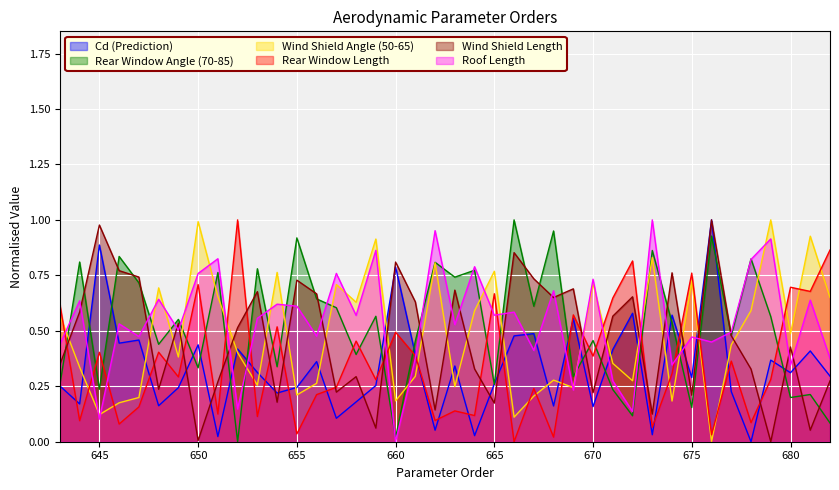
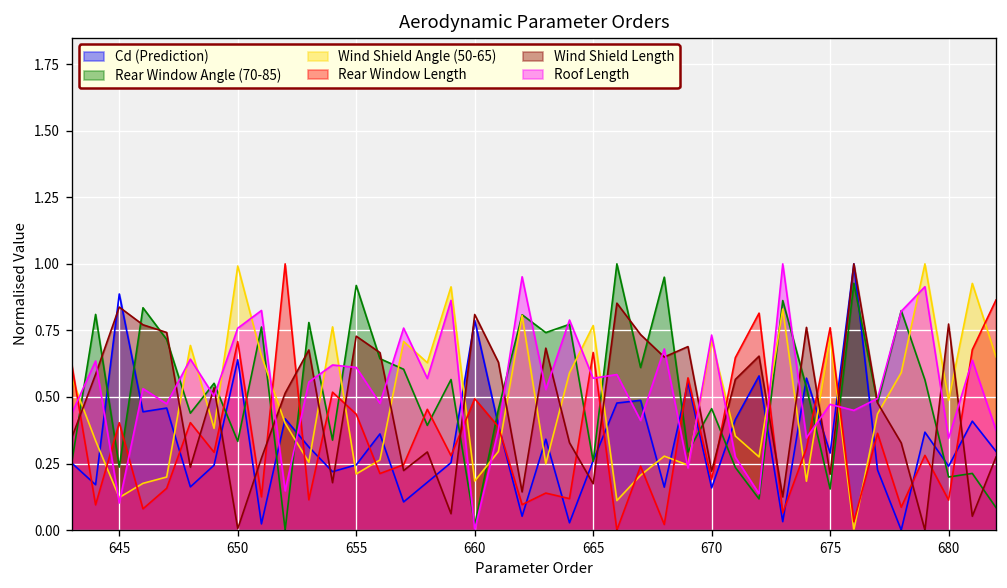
  {
    "Cd (Prediction)": {
      "645": 0.89,
-     "650": 0.44,
+     "650": 0.64,
      "655": 0.24,
      "660": 0.79,
      "670": 0.16,
      "675": 0.29,
-     "680": 0.31
+     "680": 0.24
    },
    "Rear Window Angle (70-85)": {
      "645": 0.24,
      "650": 0.33,
      "655": 0.92,
      "660": 0.02,
      "670": 0.46,
      "675": 0.15,
      "680": 0.20
    },
    "Wind Shield Angle (50-65)": {
      "645": 0.12,
      "650": 0.99,
      "655": 0.21,
      "660": 0.18,
      "665": 0.77,
      "670": 0.71,
      "675": 0.73,
      "680": 0.49
    },
    "Rear Window Length": {
      "645": 0.40,
      "650": 0.71,
-     "655": 0.04,
+     "655": 0.44,
      "660": 0.49,
      "665": 0.67,
-     "670": 0.39,
+     "670": 0.19,
      "675": 0.76,
-     "680": 0.70
+     "680": 0.11
    },
    "Wind Shield Length": {
-     "645": 0.98,
+     "645": 0.84,
      "650": 0.01,
      "655": 0.73,
      "660": 0.81,
      "665": 0.17,
      "670": 0.22,
      "675": 0.21,
-     "680": 0.43
+     "680": 0.77
    },
    "Roof Length": {
      "645": 0.10,
      "650": 0.76,
      "655": 0.61,
      "660": 0.00,
      "665": 0.57,
      "670": 0.73,
      "675": 0.47,
      "680": 0.34
    }
  }
